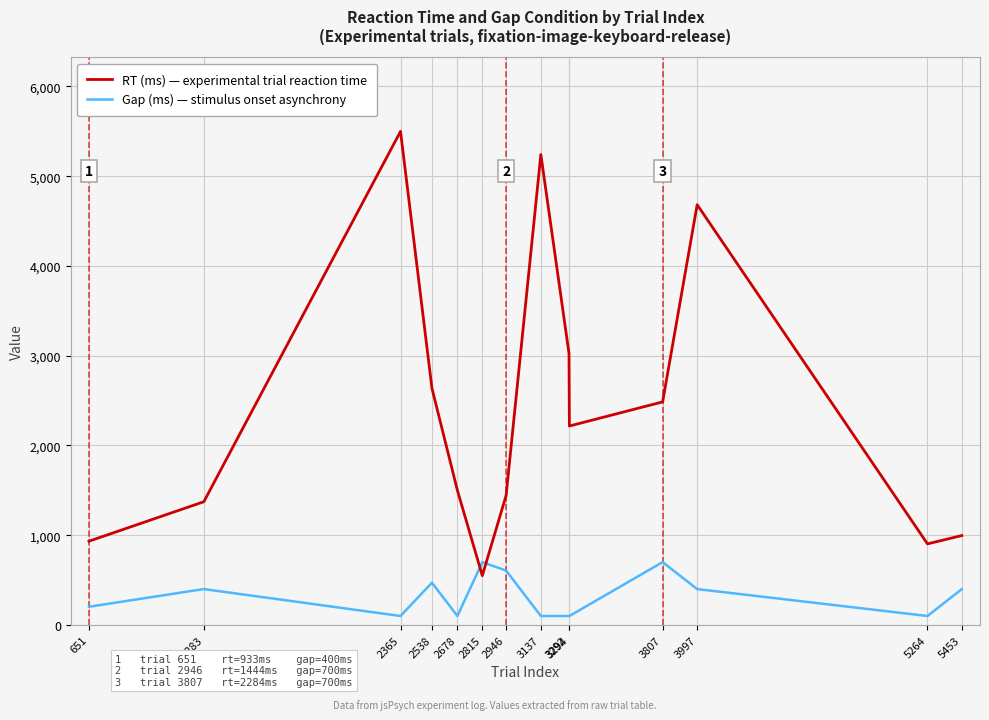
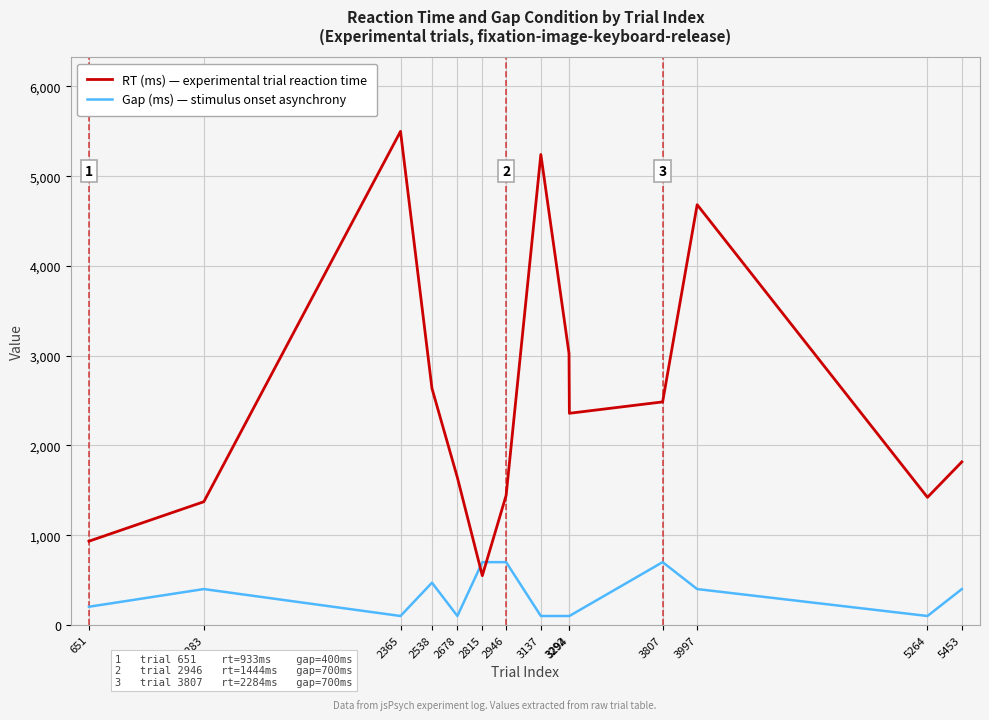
  {
    "RT (ms) — experimental trial reaction time": {
      "651": "900",
      "1283": "1,400",
      "2365": "5,500",
      "2538": "2,600",
-     "2678": "1,500",
+     "2678": "1,600",
      "2815": "500",
      "2946": "1,400",
      "3137": "5,200",
      "3292": "3,000",
-     "3294": "2,200",
+     "3294": "2,400",
      "3807": "2,500",
      "3997": "4,700",
-     "5264": "900",
-     "5453": "1,000"
+     "5264": "1,400",
+     "5453": "1,800"
    },
    "Gap (ms) — stimulus onset asynchrony": {
      "651": "200",
      "1283": "400",
      "2365": "100",
      "2538": "500",
      "2678": "100",
      "2815": "700",
-     "2946": "600",
+     "2946": "700",
      "3137": "100",
      "3292": "100",
      "3294": "100",
      "3807": "700",
      "3997": "400",
      "5264": "100",
      "5453": "400"
    }
  }
